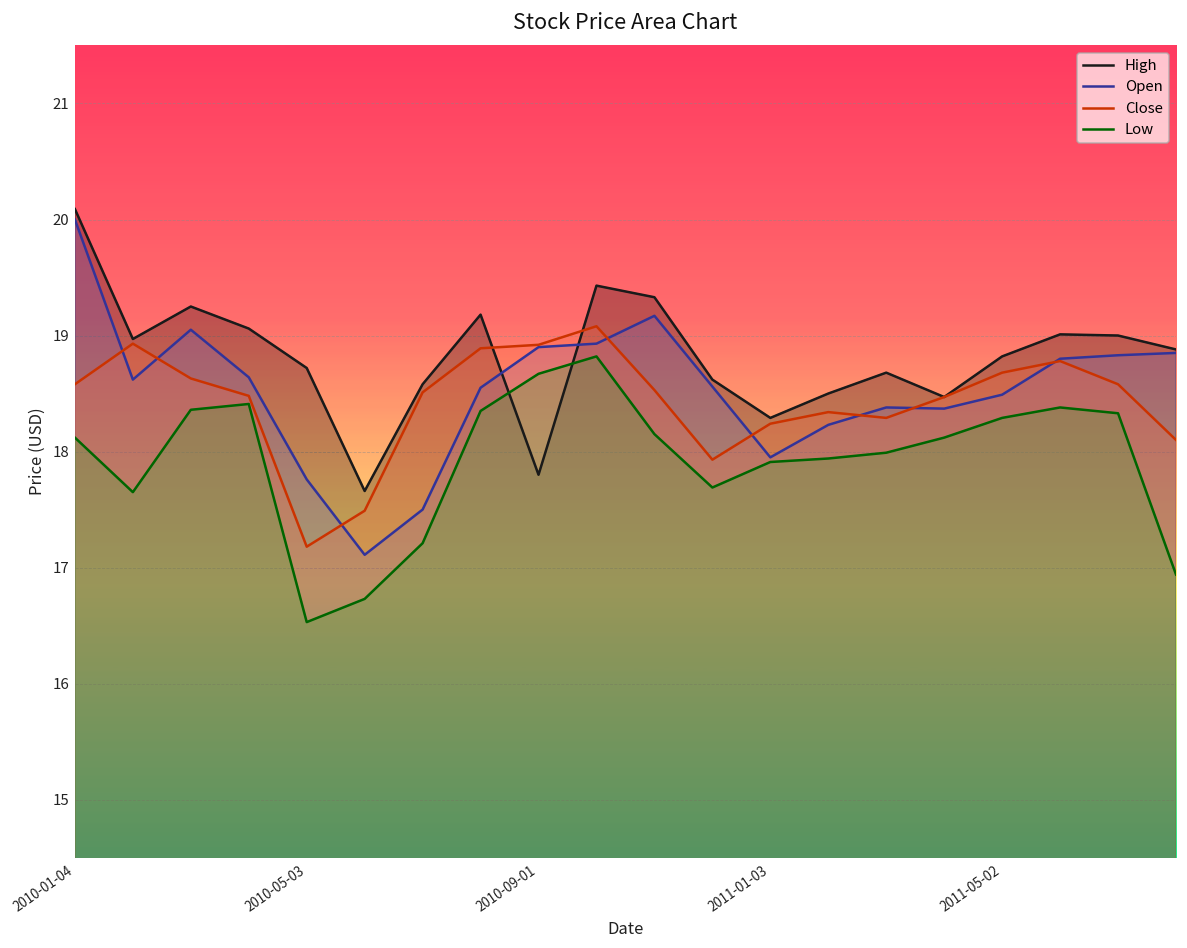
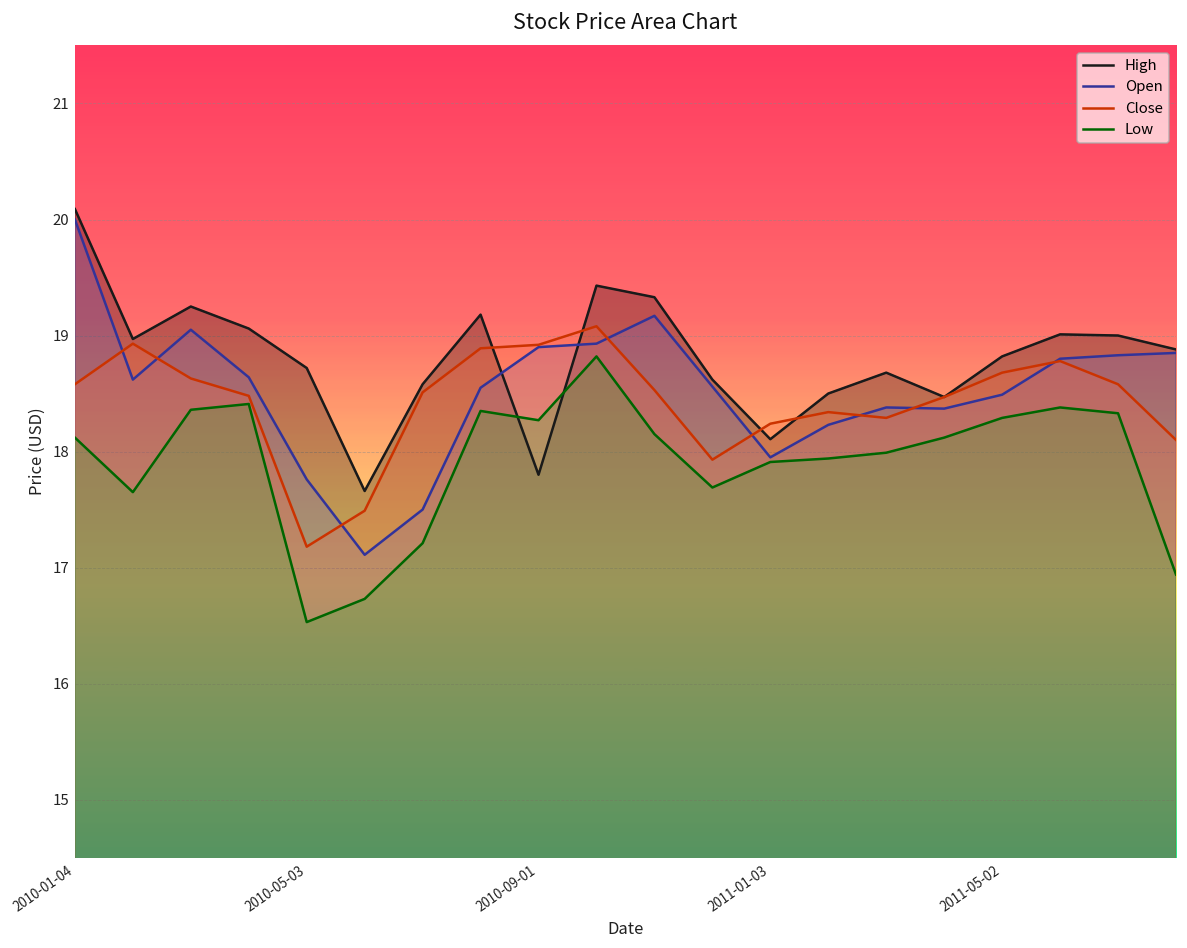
  {
    "High": {
      "2010-01-04": 20.1,
      "2010-05-03": 18.7,
      "2010-09-01": 17.8,
-     "2011-01-03": 18.3,
+     "2011-01-03": 18.1,
      "2011-05-02": 18.8
    },
    "Open": {
      "2010-01-04": 20.0,
      "2010-05-03": 17.8,
      "2011-01-03": 18.0,
      "2011-05-02": 18.5
    },
    "Close": {
      "2010-01-04": 18.6,
      "2010-05-03": 17.2,
      "2011-01-03": 18.2,
      "2011-05-02": 18.7
    },
    "Low": {
      "2010-01-04": 18.1,
      "2010-05-03": 16.5,
-     "2010-09-01": 18.7,
+     "2010-09-01": 18.3,
      "2011-01-03": 17.9,
      "2011-05-02": 18.3
    }
  }
